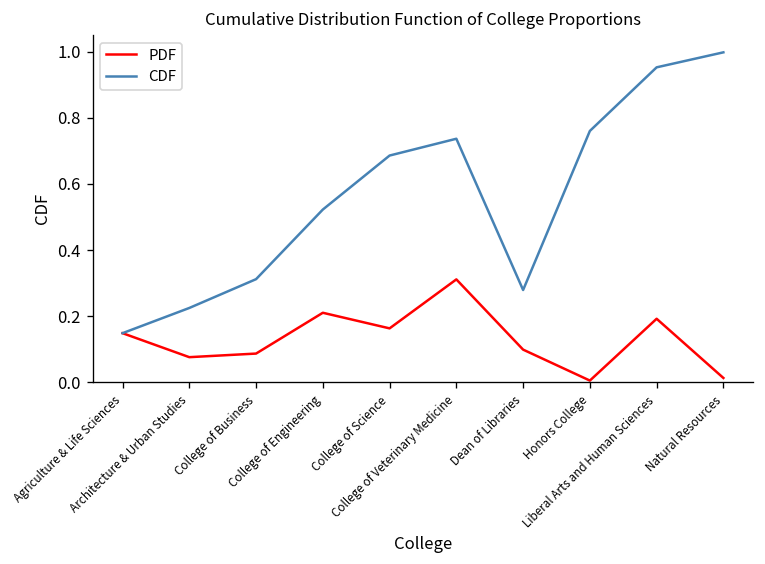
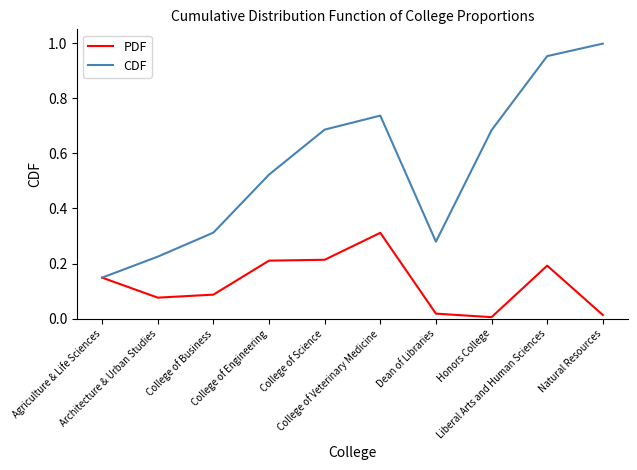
  {
    "PDF": {
      "Architecture & Urban Studies": 0.08,
      "College of Business": 0.09,
      "College of Engineering": 0.21,
-     "College of Science": 0.16,
+     "College of Science": 0.21,
      "College of Veterinary Medicine": 0.31,
-     "Dean of Libraries": 0.10,
+     "Dean of Libraries": 0.02,
      "Honors College": 0.01,
      "Liberal Arts and Human Sciences": 0.19,
      "Natural Resources": 0.01
    },
    "CDF": {
      "Architecture & Urban Studies": 0.23,
      "College of Business": 0.31,
      "College of Engineering": 0.52,
      "College of Science": 0.69,
      "College of Veterinary Medicine": 0.74,
      "Dean of Libraries": 0.28,
-     "Honors College": 0.76,
+     "Honors College": 0.68,
      "Liberal Arts and Human Sciences": 0.95,
      "Natural Resources": 1.00
    }
  }
